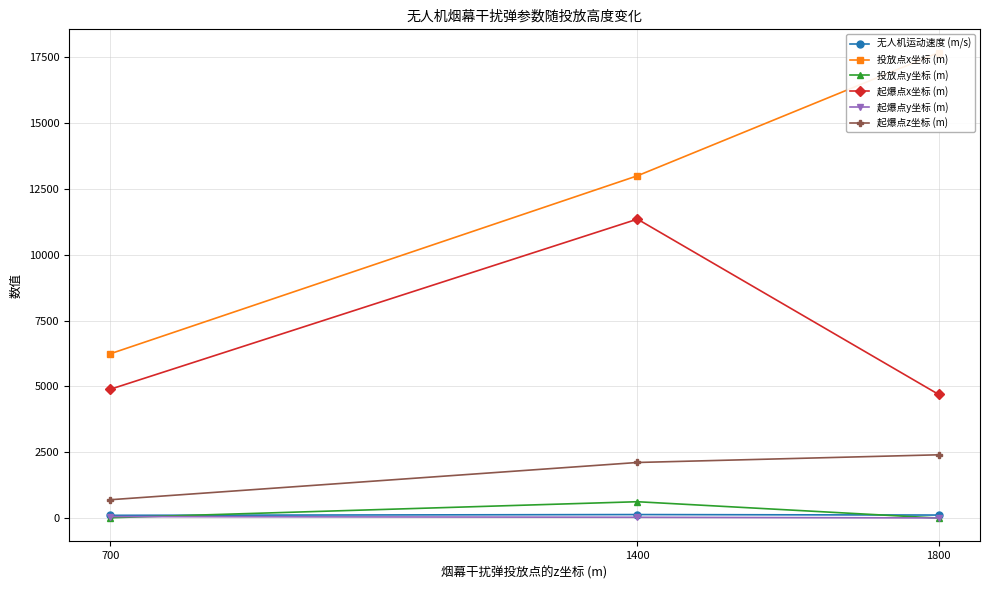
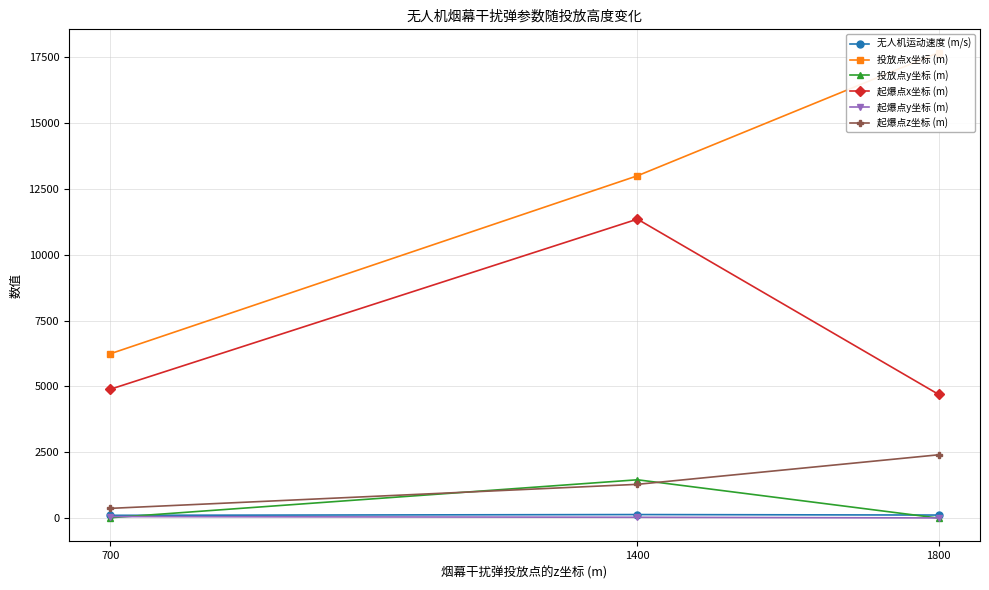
  {
    "无人机运动速度 (m/s)": {
      "1400": 100,
      "1800": 100
    },
    "投放点x坐标 (m)": {
      "700": 6200,
      "1400": 13000
    },
    "投放点y坐标 (m)": {
-     "1400": 600
+     "1400": 1500
    },
    "起爆点x坐标 (m)": {
      "700": 4900,
      "1400": 11400,
      "1800": 4700
    },
    "起爆点y坐标 (m)": {
      "1400": 0
    },
    "起爆点z坐标 (m)": {
-     "700": 700,
-     "1400": 2100,
+     "700": 400,
+     "1400": 1300,
      "1800": 2400
    }
  }
